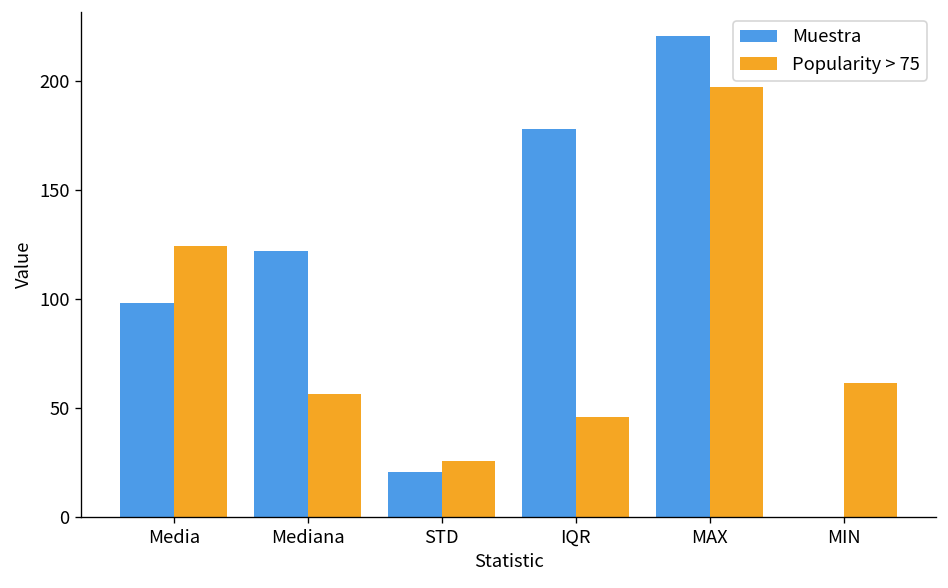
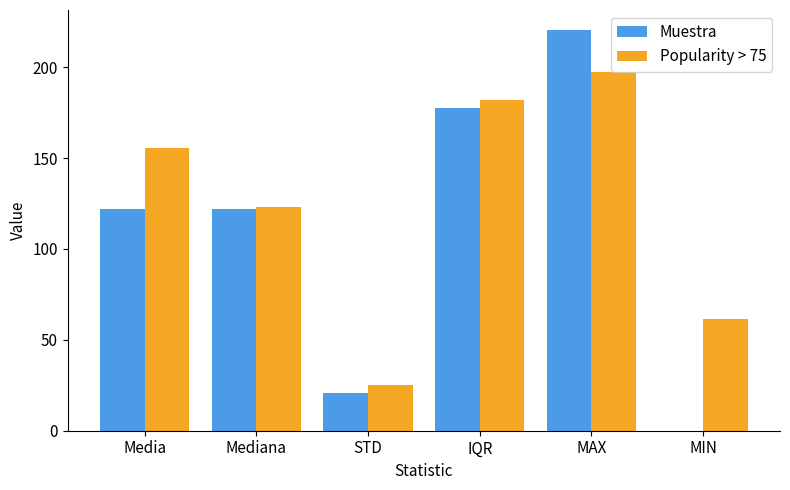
  {
    "Muestra": {
-     "Media": 98,
+     "Media": 122,
      "Mediana": 122,
      "STD": 21,
      "IQR": 178,
      "MAX": 220,
      "MIN": 0
    },
    "Popularity > 75": {
-     "Media": 124,
-     "Mediana": 56,
+     "Media": 156,
+     "Mediana": 123,
      "STD": 25,
-     "IQR": 46,
+     "IQR": 182,
      "MAX": 197,
      "MIN": 61
    }
  }
